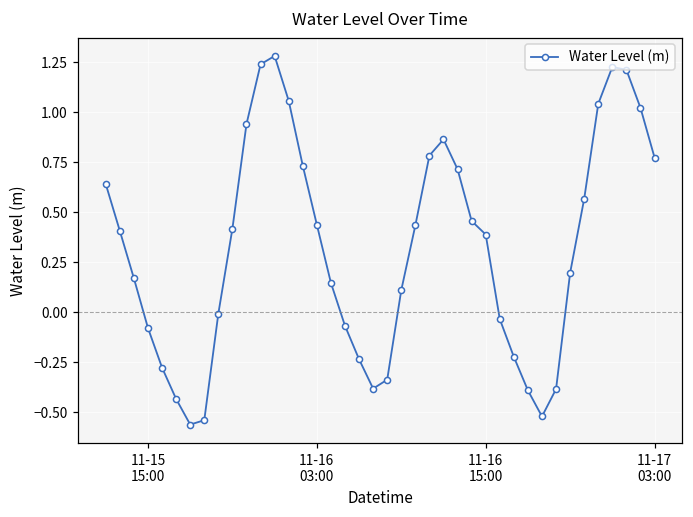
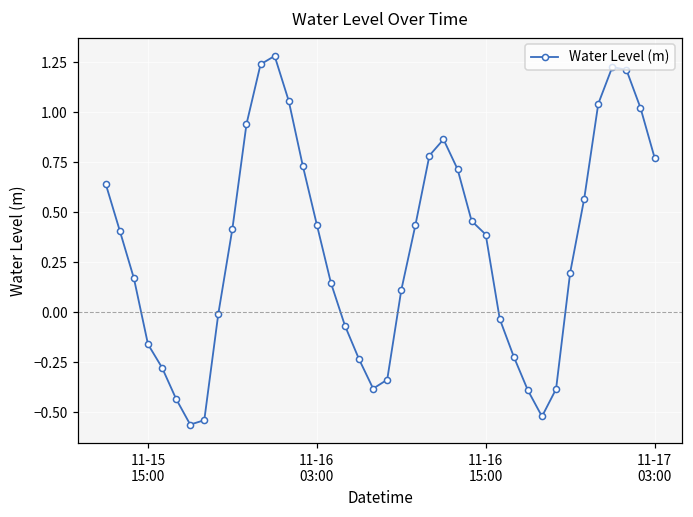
  {
-   "11-15 15:00": -0.08,
+   "11-15 15:00": -0.16,
    "11-16 03:00": 0.44,
    "11-16 15:00": 0.39,
    "11-17 03:00": 0.77
  }
